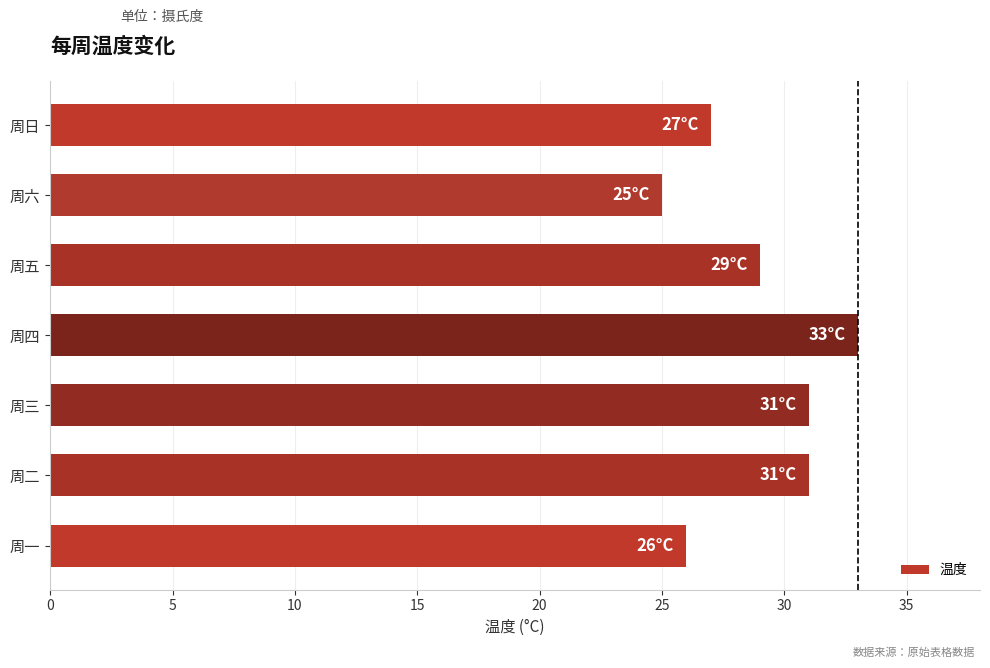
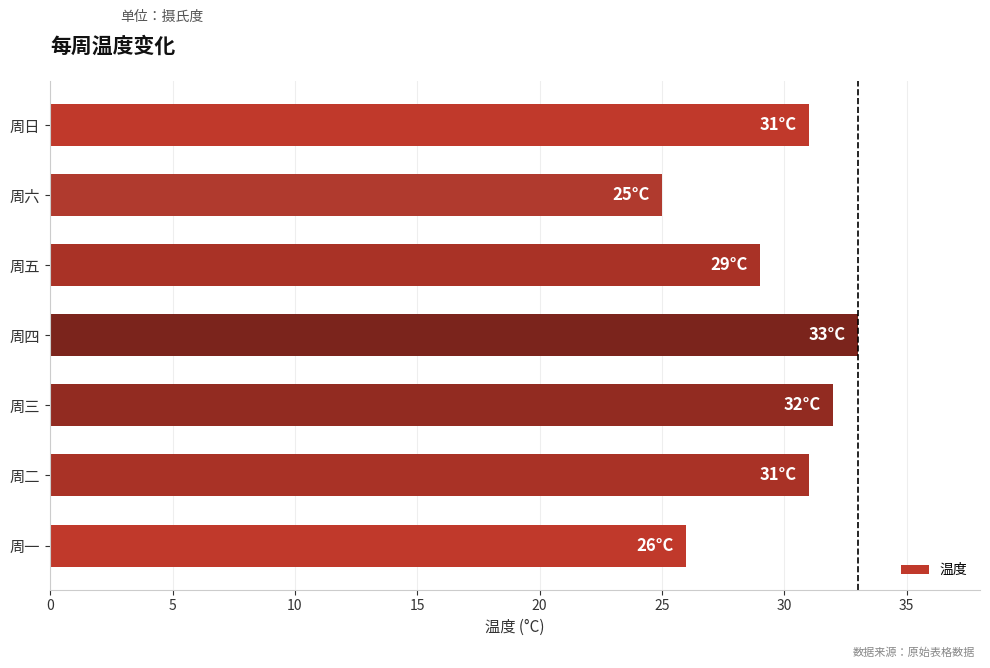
  {
-   "周日": "27°C",
+   "周日": "31°C",
    "周六": "25°C",
    "周五": "29°C",
    "周四": "33°C",
-   "周三": "31°C",
+   "周三": "32°C",
    "周二": "31°C",
    "周一": "26°C"
  }
